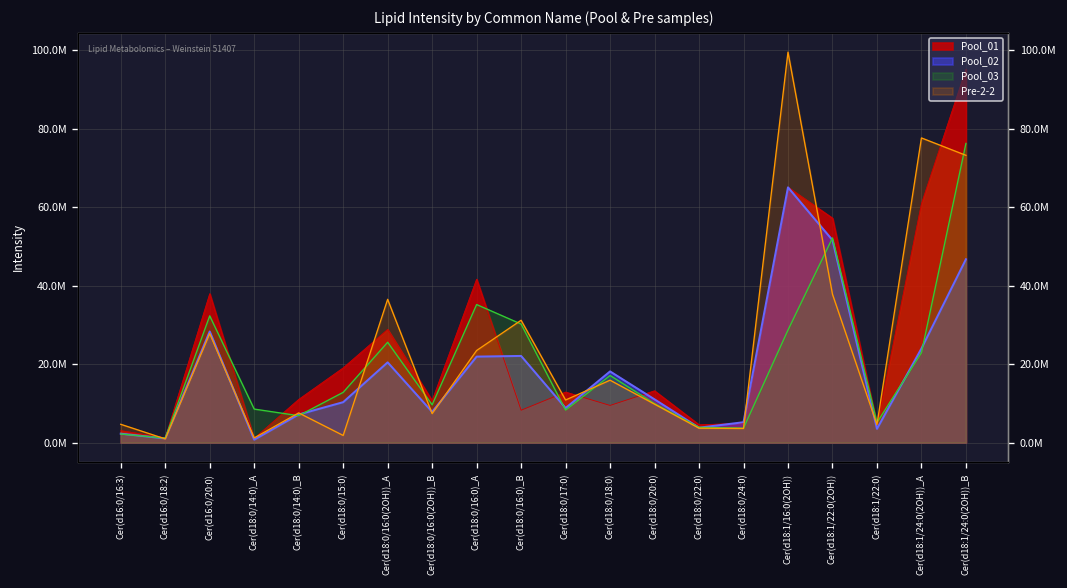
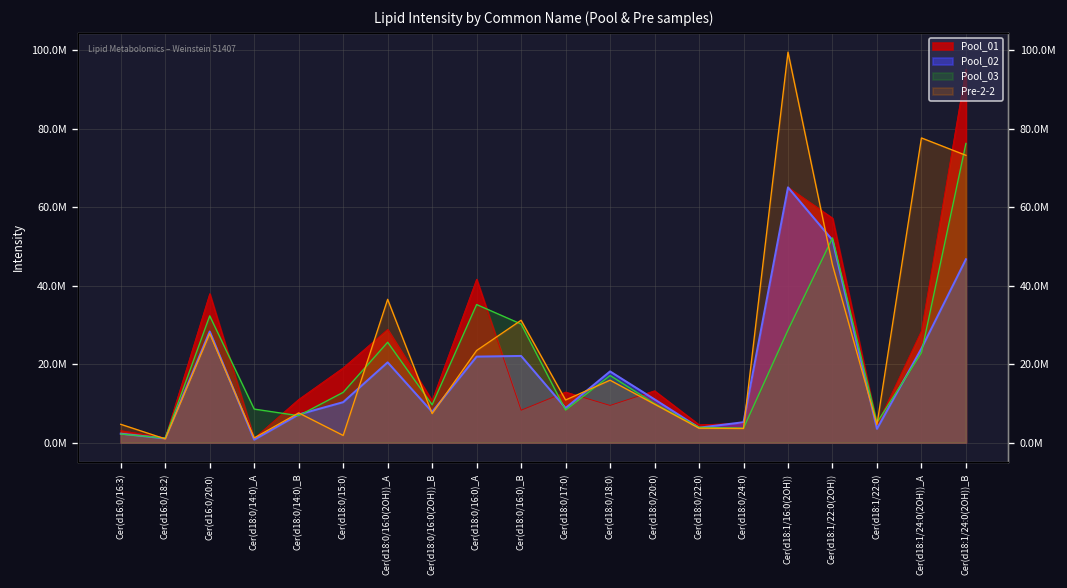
  {
    "Pool_01": {
      "Cer(d16:0/20:0)": 38000000,
      "Cer(d18:0/14:0)_B": 11000000,
      "Cer(d18:0/15:0)": 19000000,
      "Cer(d18:0/16:0(2OH))_A": 29000000,
      "Cer(d18:0/16:0(2OH))_B": 11000000,
      "Cer(d18:0/16:0)_A": 42000000,
      "Cer(d18:0/16:0)_B": 8000000,
      "Cer(d18:0/17:0)": 13000000,
      "Cer(d18:0/18:0)": 9000000,
      "Cer(d18:0/20:0)": 13000000,
      "Cer(d18:1/22:0(2OH))": 57000000,
-     "Cer(d18:1/24:0(2OH))_A": 61000000
+     "Cer(d18:1/24:0(2OH))_A": 28000000
    },
    "Pool_02": {
      "Cer(d18:0/15:0)": 10000000,
      "Cer(d18:0/16:0(2OH))_A": 20000000,
      "Cer(d18:0/16:0)_A": 22000000,
      "Cer(d18:0/16:0)_B": 22000000,
      "Cer(d18:0/18:0)": 18000000,
      "Cer(d18:0/20:0)": 11000000,
      "Cer(d18:1/22:0)": 4000000,
      "Cer(d18:1/24:0(2OH))_A": 24000000,
      "Cer(d18:1/24:0(2OH))_B": 47000000
    },
    "Pool_03": {
      "Cer(d16:0/20:0)": 32000000,
      "Cer(d18:0/14:0)_A": 9000000,
      "Cer(d18:0/15:0)": 13000000,
      "Cer(d18:0/16:0(2OH))_A": 26000000,
      "Cer(d18:0/16:0(2OH))_B": 10000000,
      "Cer(d18:0/16:0)_A": 35000000,
      "Cer(d18:0/16:0)_B": 30000000,
      "Cer(d18:0/18:0)": 17000000,
      "Cer(d18:1/16:0(2OH))": 29000000,
      "Cer(d18:1/24:0(2OH))_A": 23000000,
      "Cer(d18:1/24:0(2OH))_B": 76000000
    },
    "Pre-2-2": {
      "Cer(d16:0/16:3)": 5000000,
      "Cer(d18:0/15:0)": 2000000,
      "Cer(d18:0/16:0(2OH))_A": 37000000,
      "Cer(d18:0/16:0)_A": 23000000,
      "Cer(d18:0/16:0)_B": 31000000,
      "Cer(d18:0/17:0)": 11000000,
      "Cer(d18:0/18:0)": 16000000,
      "Cer(d18:1/16:0(2OH))": 99000000,
-     "Cer(d18:1/22:0(2OH))": 38000000,
+     "Cer(d18:1/22:0(2OH))": 45000000,
      "Cer(d18:1/24:0(2OH))_A": 78000000,
      "Cer(d18:1/24:0(2OH))_B": 73000000
    }
  }
